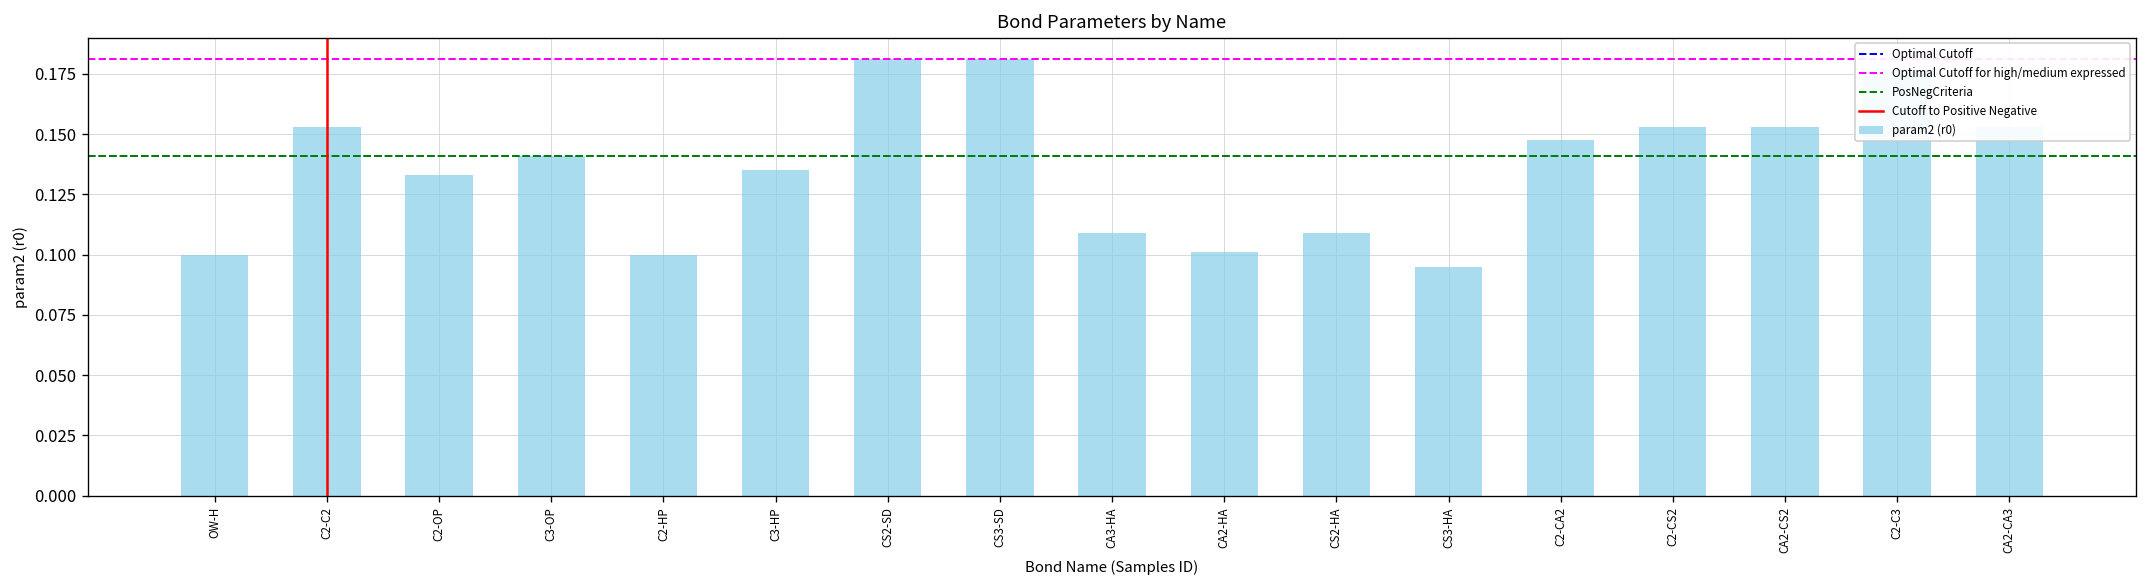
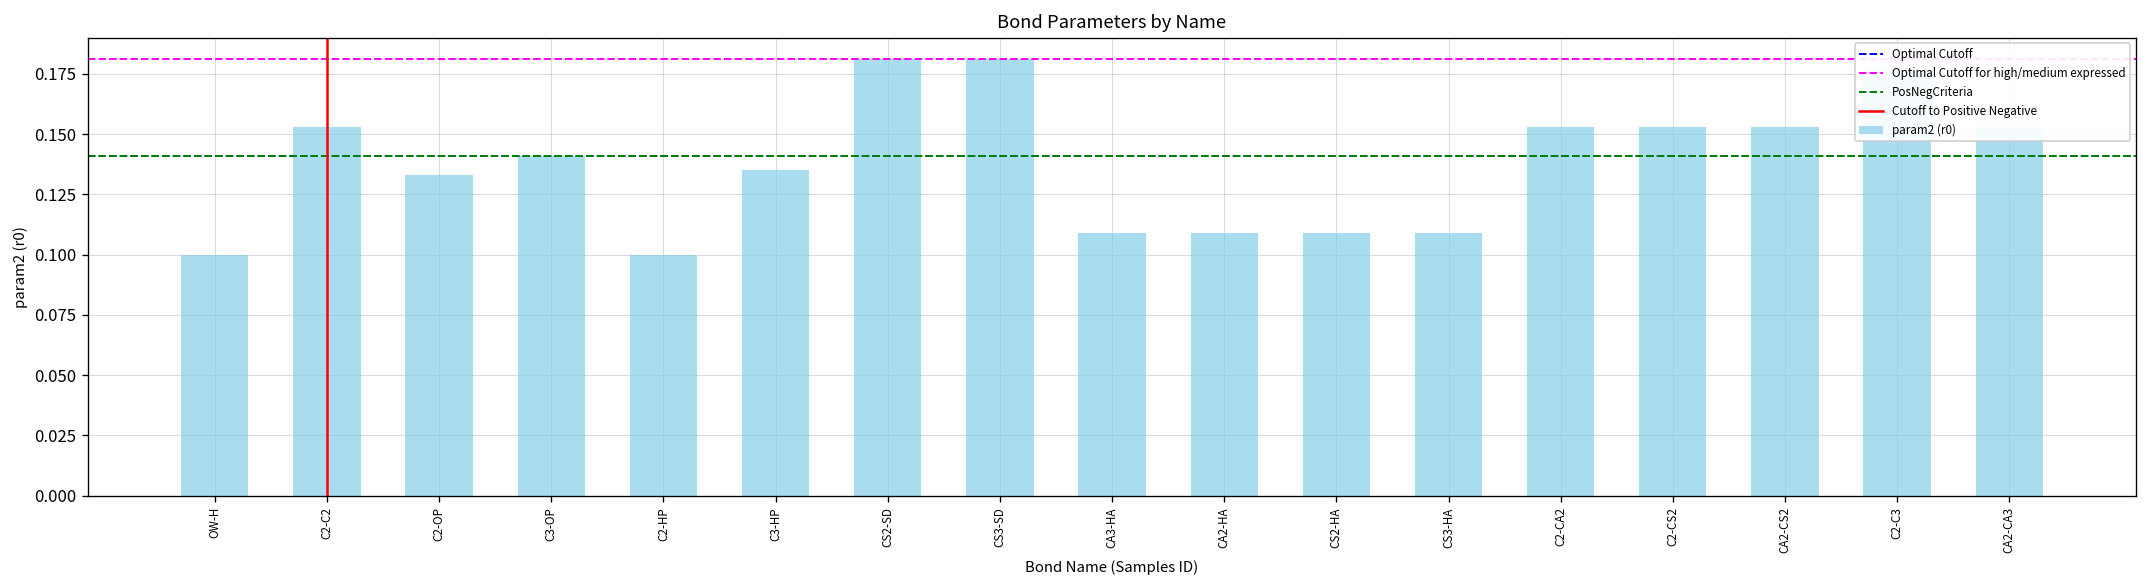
  {
    "OW-H": 0.100,
    "C2-C2": 0.153,
    "C2-OP": 0.133,
    "C3-OP": 0.141,
    "C2-HP": 0.100,
    "C3-HP": 0.135,
    "CS2-SD": 0.181,
    "CS3-SD": 0.181,
    "CA3-HA": 0.109,
-   "CA2-HA": 0.101,
+   "CA2-HA": 0.109,
    "CS2-HA": 0.109,
-   "CS3-HA": 0.095,
-   "C2-CA2": 0.147,
+   "CS3-HA": 0.109,
+   "C2-CA2": 0.153,
    "C2-CS2": 0.153,
    "CA2-CS2": 0.153
  }
